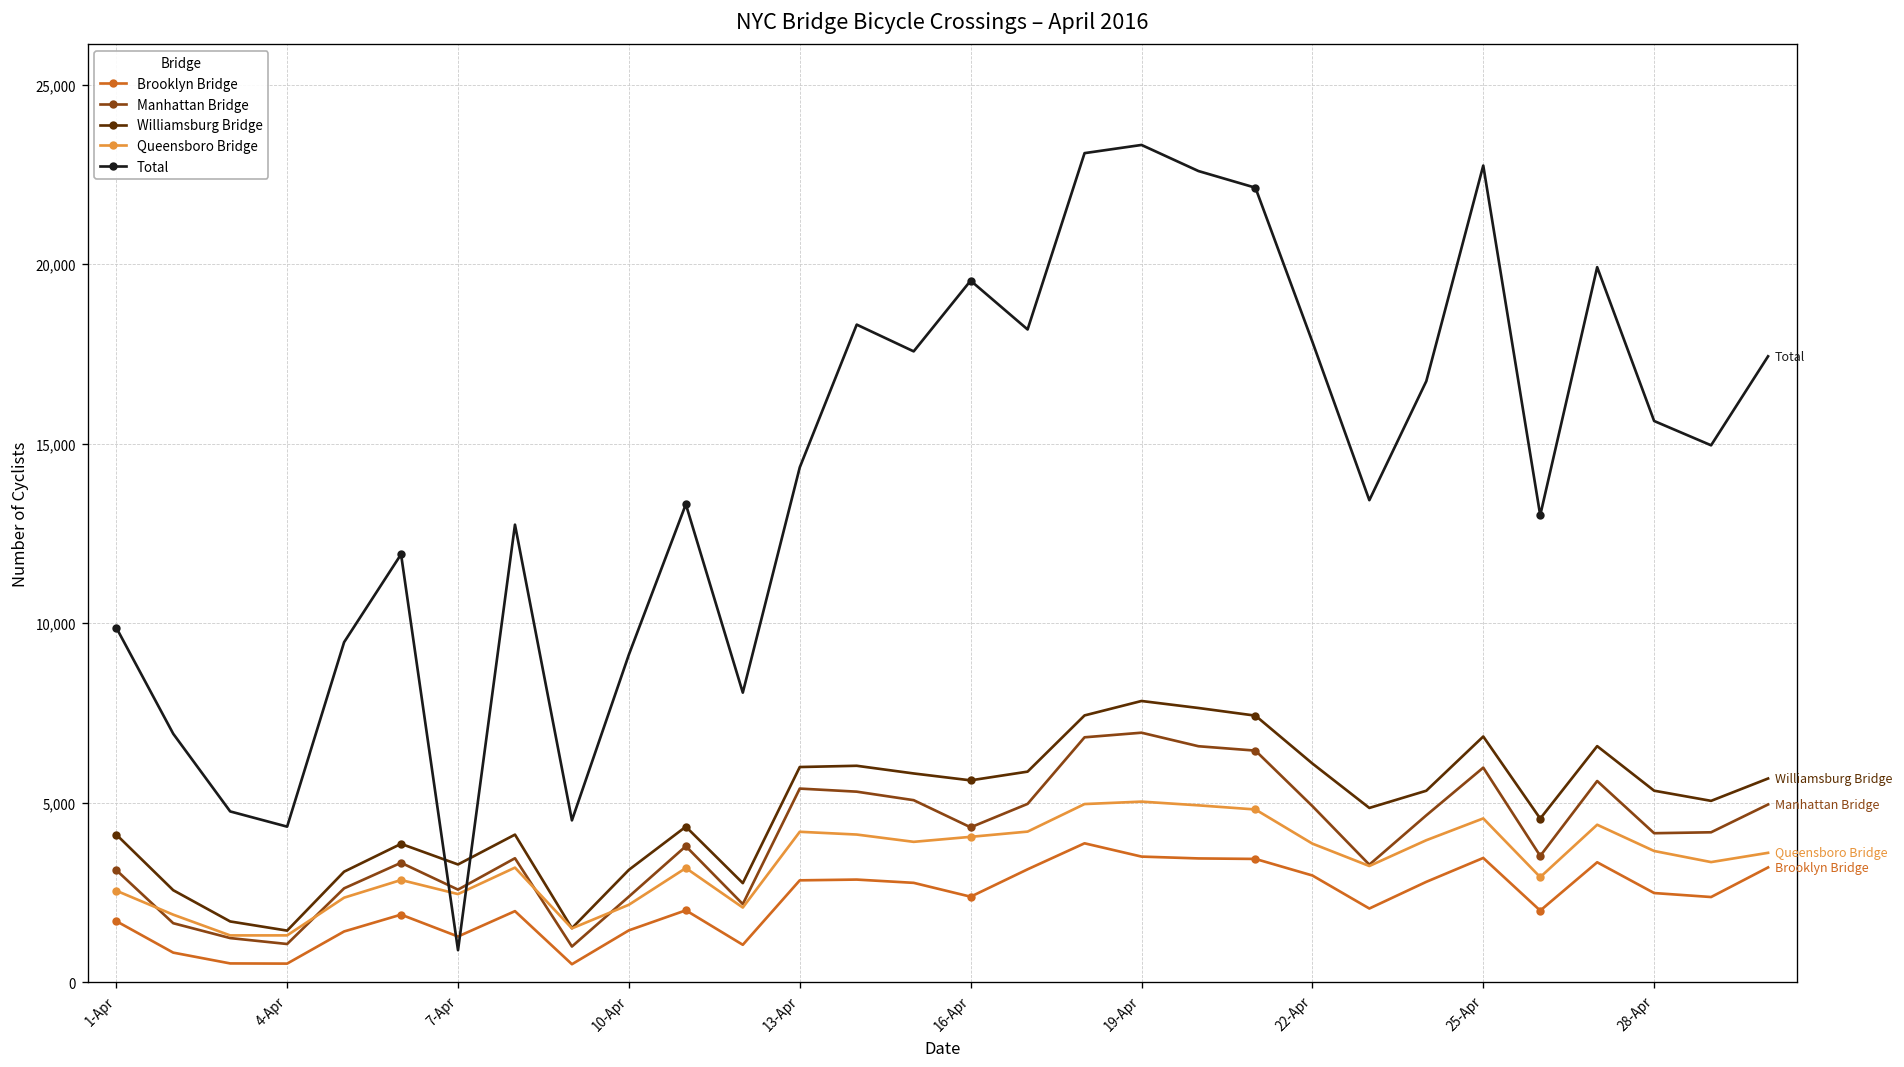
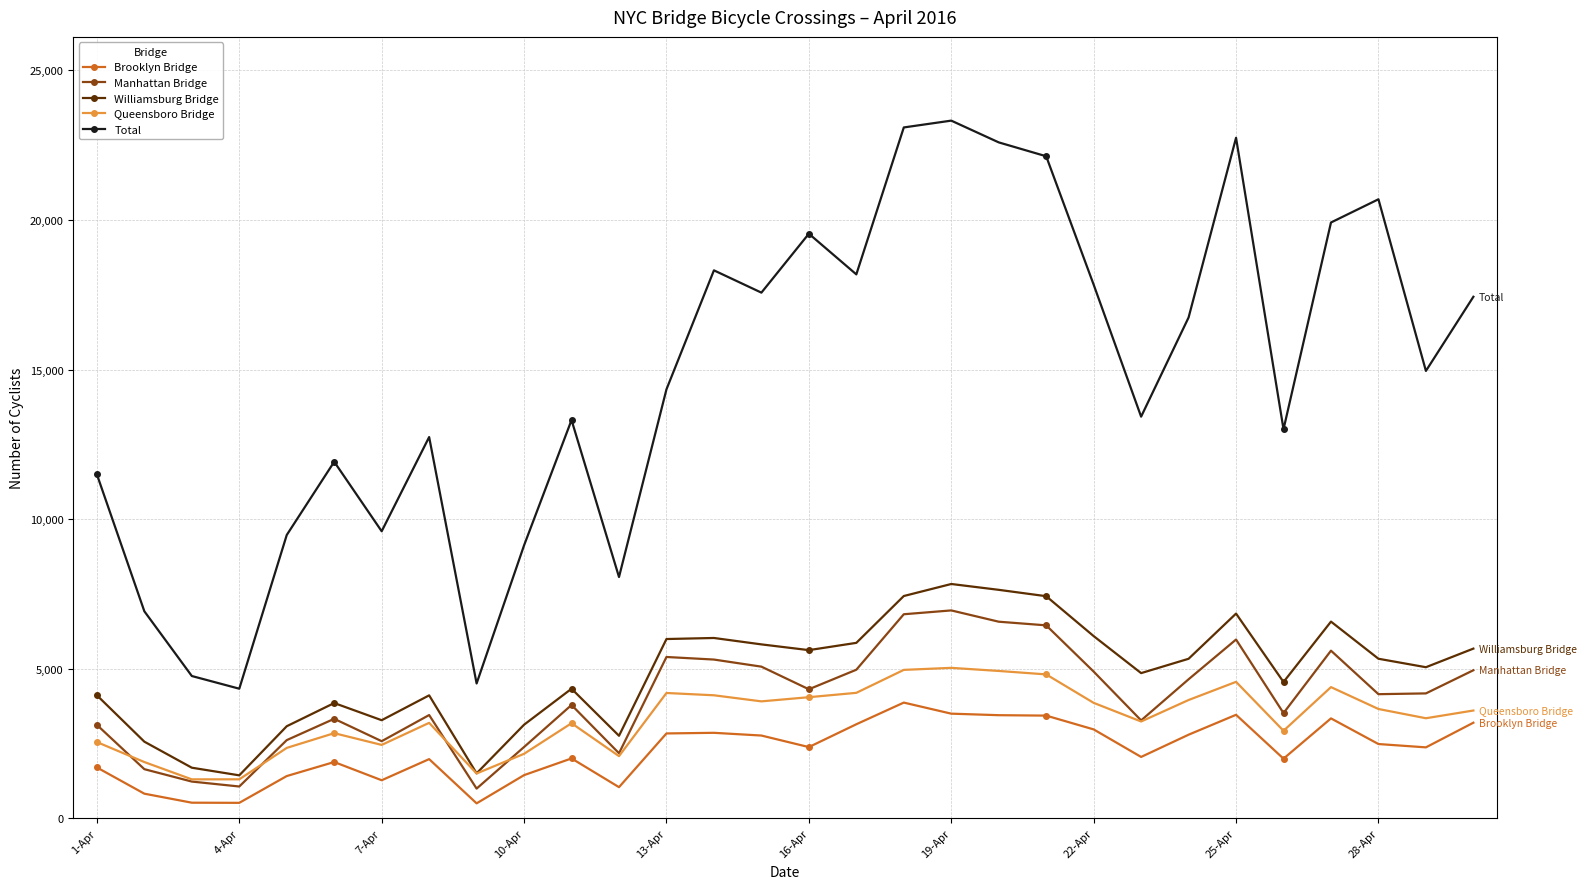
  {
    "Total": {
-     "1-Apr": "9,900",
+     "1-Apr": "11,500",
      "4-Apr": "4,300",
-     "7-Apr": "900",
+     "7-Apr": "9,600",
      "10-Apr": "9,100",
      "13-Apr": "14,300",
      "16-Apr": "19,500",
      "19-Apr": "23,300",
      "22-Apr": "17,800",
      "25-Apr": "22,700",
-     "28-Apr": "15,600"
+     "28-Apr": "20,700"
    }
  }
